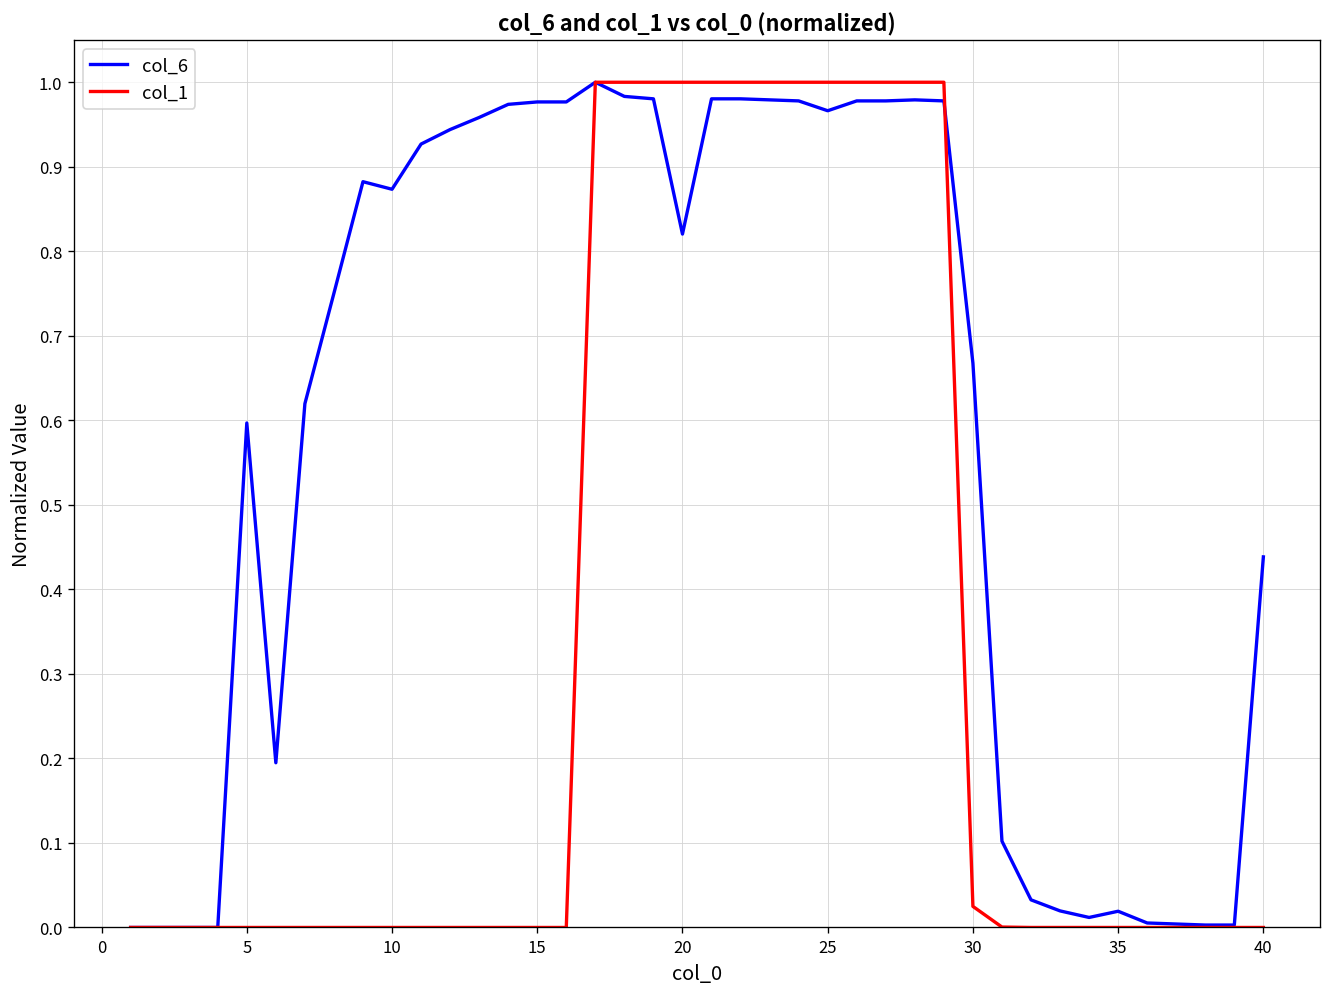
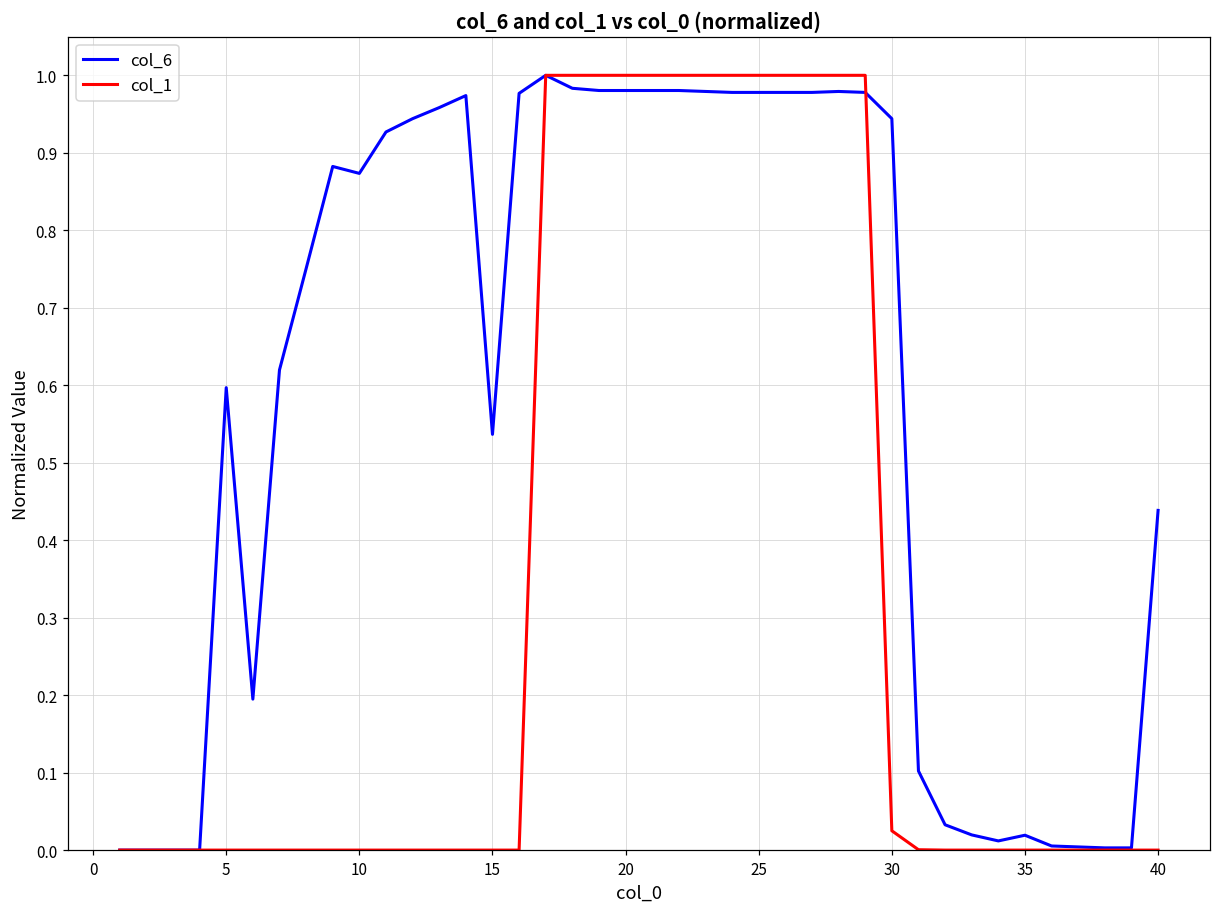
  {
    "col_6": {
      "5": 0.60,
      "10": 0.87,
-     "15": 0.98,
-     "20": 0.82,
-     "25": 0.97,
-     "30": 0.67,
+     "15": 0.54,
+     "20": 0.98,
+     "25": 0.98,
+     "30": 0.94,
      "35": 0.02,
      "40": 0.44
    },
    "col_1": {
      "5": 0.00,
      "10": 0.00,
      "15": 0.00,
      "20": 1.00,
      "25": 1.00,
      "30": 0.02,
      "35": 0.00,
      "40": 0.00
    }
  }
